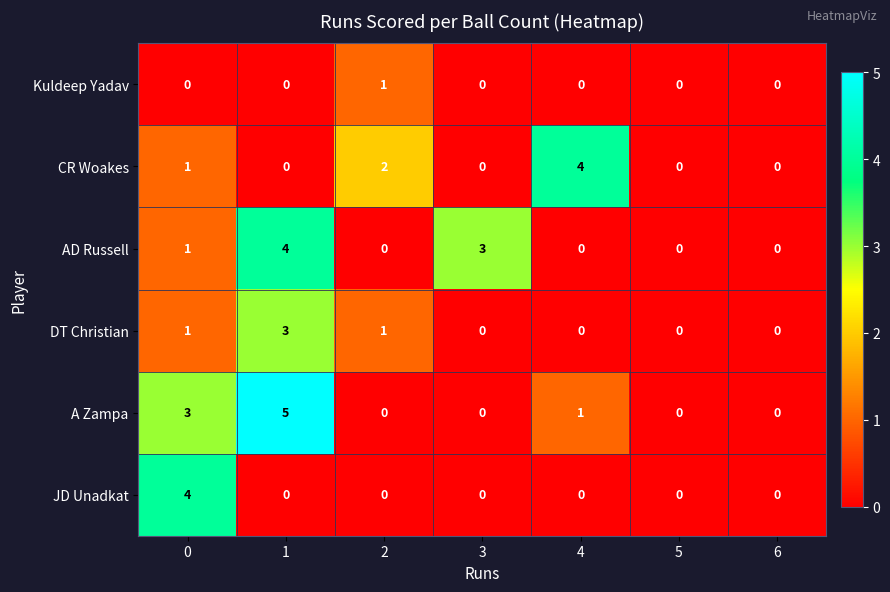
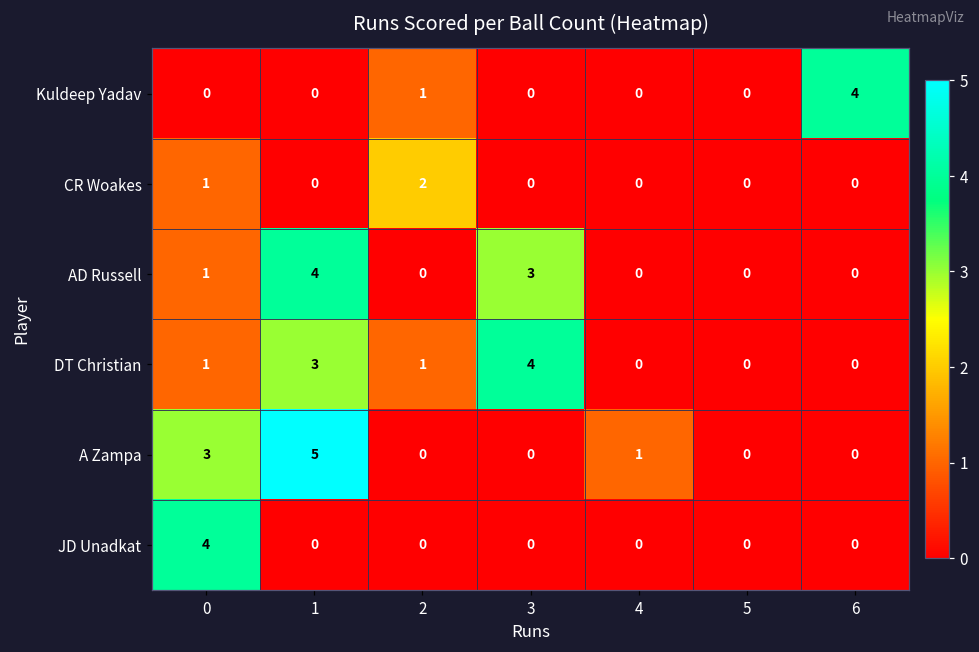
  {
    "Kuldeep Yadav": {
      "0": 0,
      "1": 0,
      "2": 1,
      "3": 0,
      "4": 0,
      "5": 0,
-     "6": 0
+     "6": 4
    },
    "CR Woakes": {
      "0": 1,
      "1": 0,
      "2": 2,
      "3": 0,
-     "4": 4,
+     "4": 0,
      "5": 0,
      "6": 0
    },
    "AD Russell": {
      "0": 1,
      "1": 4,
      "2": 0,
      "3": 3,
      "4": 0,
      "5": 0,
      "6": 0
    },
    "DT Christian": {
      "0": 1,
      "1": 3,
      "2": 1,
-     "3": 0,
+     "3": 4,
      "4": 0,
      "5": 0,
      "6": 0
    },
    "A Zampa": {
      "0": 3,
      "1": 5,
      "2": 0,
      "3": 0,
      "4": 1,
      "5": 0,
      "6": 0
    },
    "JD Unadkat": {
      "0": 4,
      "1": 0,
      "2": 0,
      "3": 0,
      "4": 0,
      "5": 0,
      "6": 0
    }
  }
